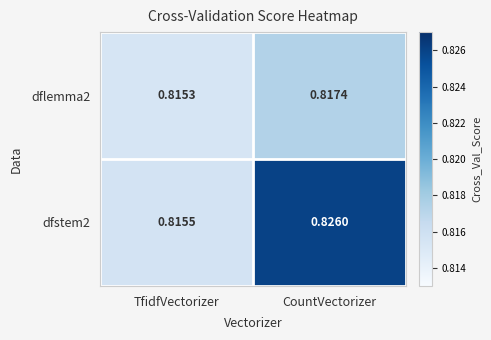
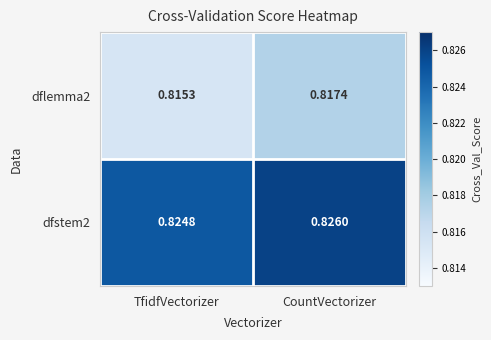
  {
    "dflemma2": {
      "TfidfVectorizer": 0.8153,
      "CountVectorizer": 0.8174
    },
    "dfstem2": {
-     "TfidfVectorizer": 0.8155,
+     "TfidfVectorizer": 0.8248,
      "CountVectorizer": 0.8260
    }
  }
